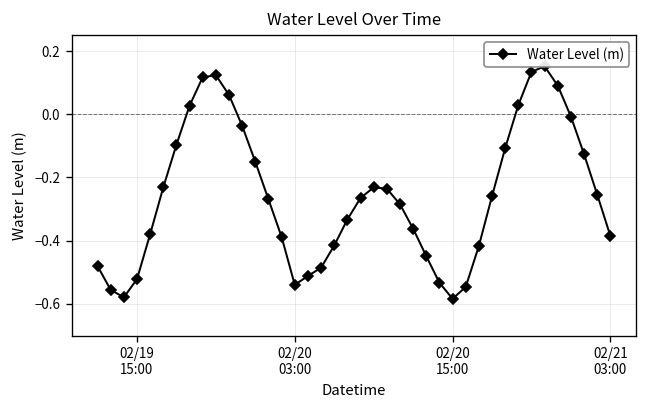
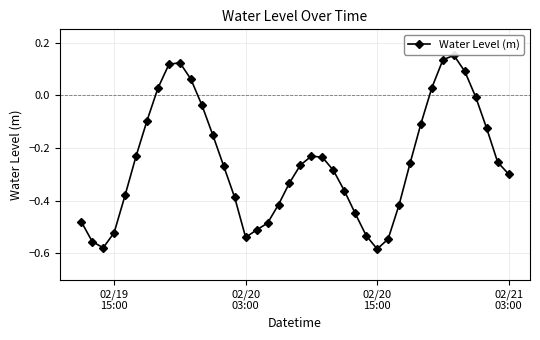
  {
    "02/19 15:00": -0.52,
    "02/20 03:00": -0.54,
    "02/20 15:00": -0.58,
-   "02/21 03:00": -0.38
+   "02/21 03:00": -0.30
  }
